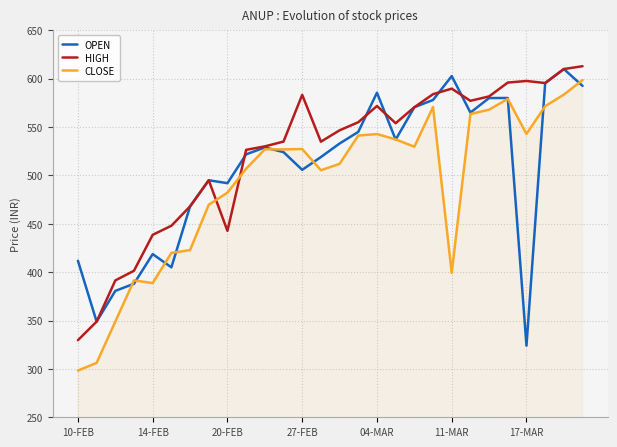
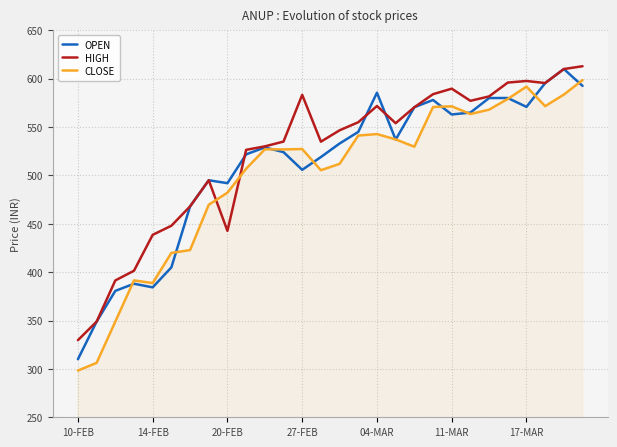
  {
    "OPEN": {
-     "10-FEB": 410,
-     "14-FEB": 420,
+     "10-FEB": 310,
+     "14-FEB": 380,
      "20-FEB": 490,
      "27-FEB": 510,
      "04-MAR": 590,
-     "11-MAR": 600,
-     "17-MAR": 320
+     "11-MAR": 560,
+     "17-MAR": 570
    },
    "HIGH": {
      "10-FEB": 330,
      "14-FEB": 440,
      "20-FEB": 440,
      "27-FEB": 580,
      "04-MAR": 570,
      "11-MAR": 590,
      "17-MAR": 600
    },
    "CLOSE": {
      "10-FEB": 300,
      "14-FEB": 390,
      "20-FEB": 480,
      "27-FEB": 530,
      "04-MAR": 540,
-     "11-MAR": 400,
-     "17-MAR": 540
+     "11-MAR": 570,
+     "17-MAR": 590
    }
  }
